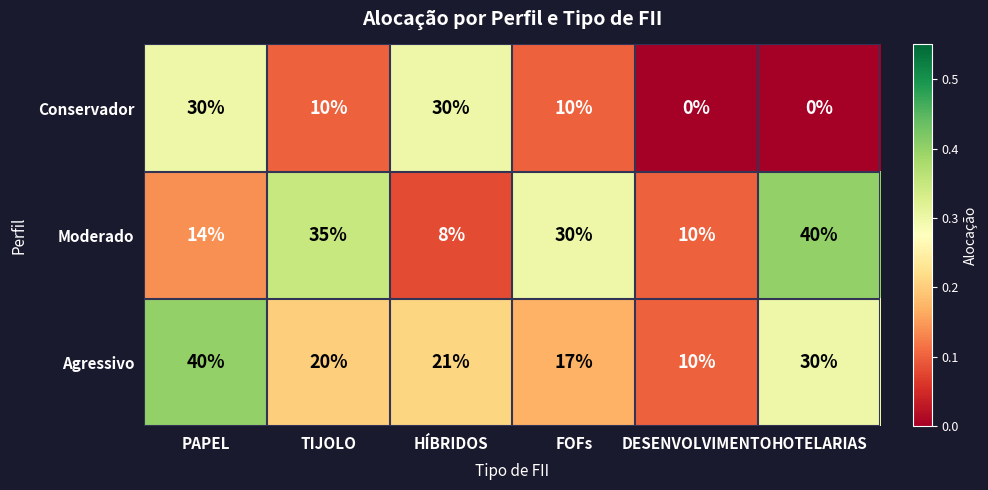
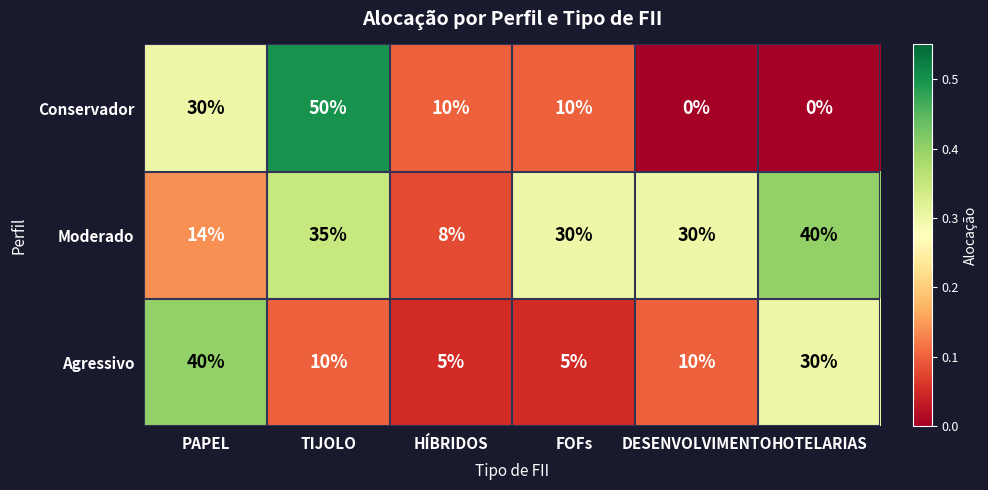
  {
    "Conservador": {
      "PAPEL": "30%",
-     "TIJOLO": "10%",
-     "HÍBRIDOS": "30%",
+     "TIJOLO": "50%",
+     "HÍBRIDOS": "10%",
      "FOFs": "10%",
      "DESENVOLVIMENTO": "0%",
      "HOTELARIAS": "0%"
    },
    "Moderado": {
      "PAPEL": "14%",
      "TIJOLO": "35%",
      "HÍBRIDOS": "8%",
      "FOFs": "30%",
-     "DESENVOLVIMENTO": "10%",
+     "DESENVOLVIMENTO": "30%",
      "HOTELARIAS": "40%"
    },
    "Agressivo": {
      "PAPEL": "40%",
-     "TIJOLO": "20%",
-     "HÍBRIDOS": "21%",
-     "FOFs": "17%",
+     "TIJOLO": "10%",
+     "HÍBRIDOS": "5%",
+     "FOFs": "5%",
      "DESENVOLVIMENTO": "10%",
      "HOTELARIAS": "30%"
    }
  }
